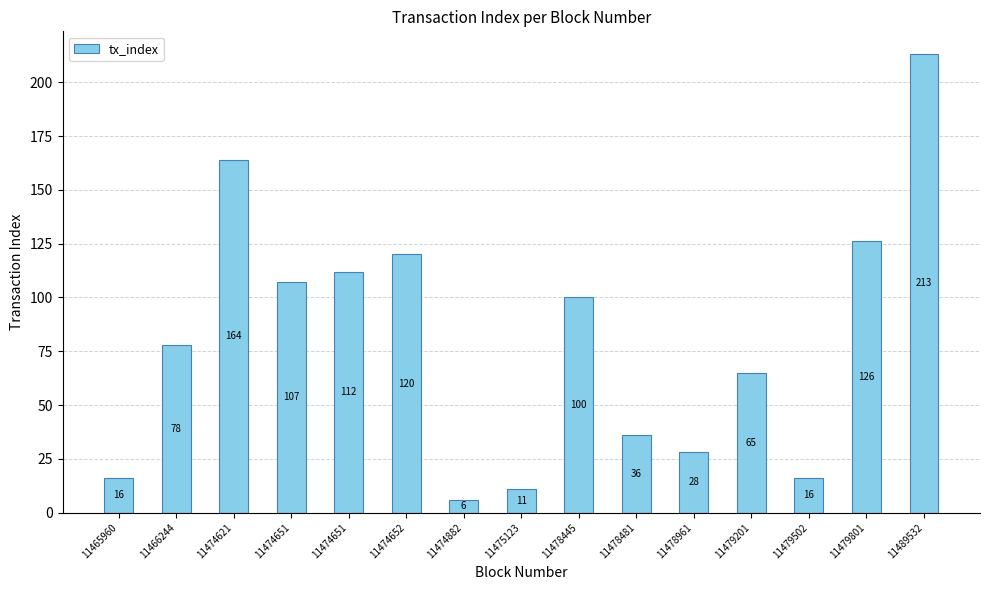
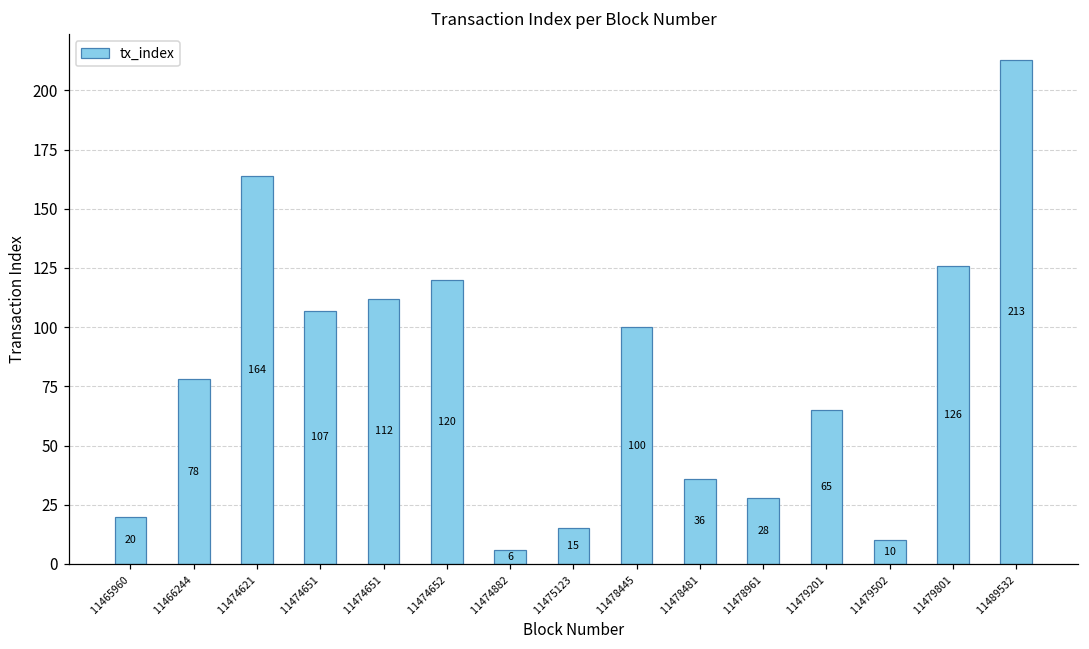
  {
-   "11465960": 16,
+   "11465960": 20,
    "11466244": 78,
    "11474621": 164,
    "11474652": 120,
    "11474882": 6,
-   "11475123": 11,
+   "11475123": 15,
    "11478445": 100,
    "11478481": 36,
    "11478961": 28,
    "11479201": 65,
-   "11479502": 16,
+   "11479502": 10,
    "11479801": 126,
    "11489532": 213
  }
